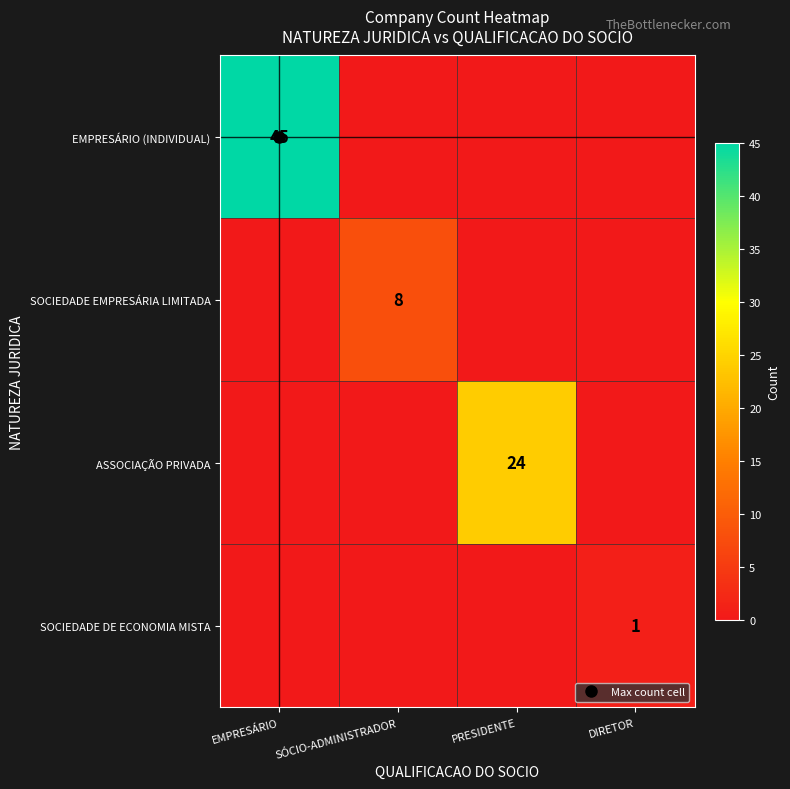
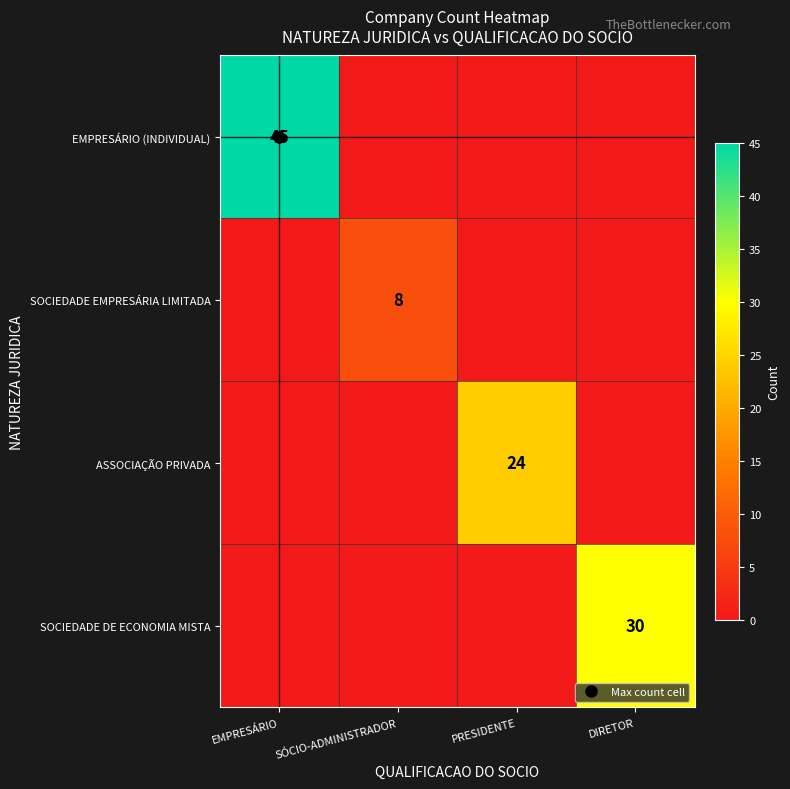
  {
    "SOCIEDADE EMPRESÁRIA LIMITADA": {
      "SÓCIO-ADMINISTRADOR": 8
    },
    "ASSOCIAÇÃO PRIVADA": {
      "PRESIDENTE": 24
    },
    "SOCIEDADE DE ECONOMIA MISTA": {
-     "DIRETOR": 1
+     "DIRETOR": 30
    }
  }
